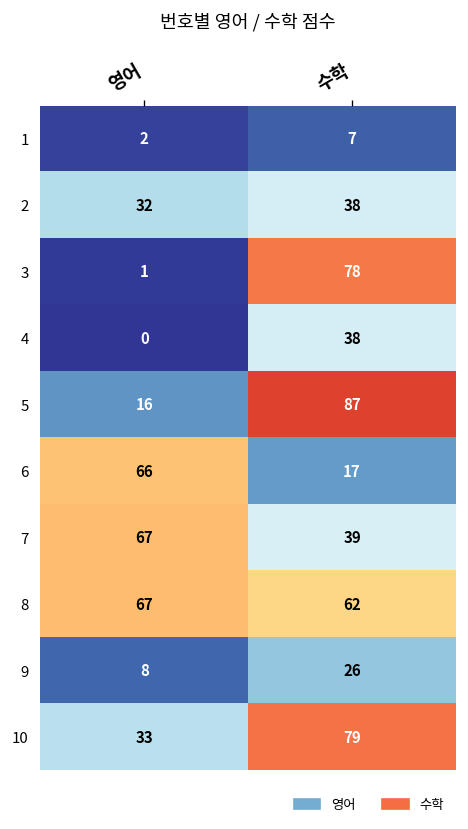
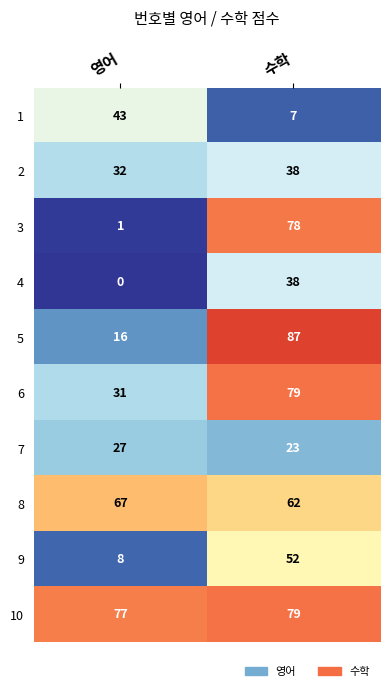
  {
    "1": {
-     "영어": 2,
+     "영어": 43,
      "수학": 7
    },
    "2": {
      "영어": 32,
      "수학": 38
    },
    "3": {
      "영어": 1,
      "수학": 78
    },
    "4": {
      "영어": 0,
      "수학": 38
    },
    "5": {
      "영어": 16,
      "수학": 87
    },
    "6": {
-     "영어": 66,
-     "수학": 17
+     "영어": 31,
+     "수학": 79
    },
    "7": {
-     "영어": 67,
-     "수학": 39
+     "영어": 27,
+     "수학": 23
    },
    "8": {
      "영어": 67,
      "수학": 62
    },
    "9": {
      "영어": 8,
-     "수학": 26
+     "수학": 52
    },
    "10": {
-     "영어": 33,
+     "영어": 77,
      "수학": 79
    }
  }
